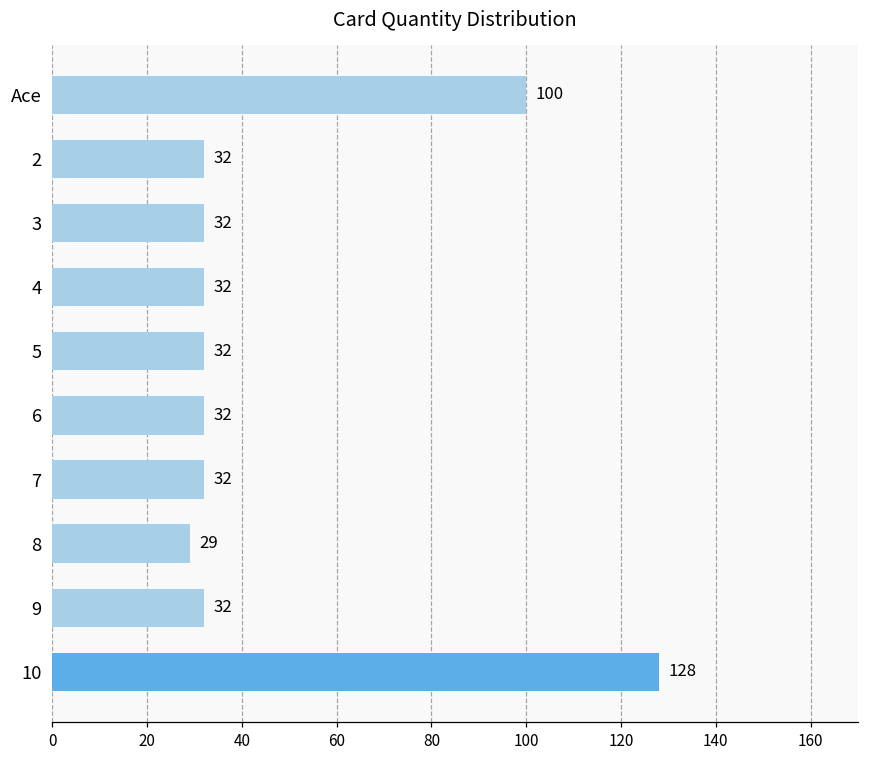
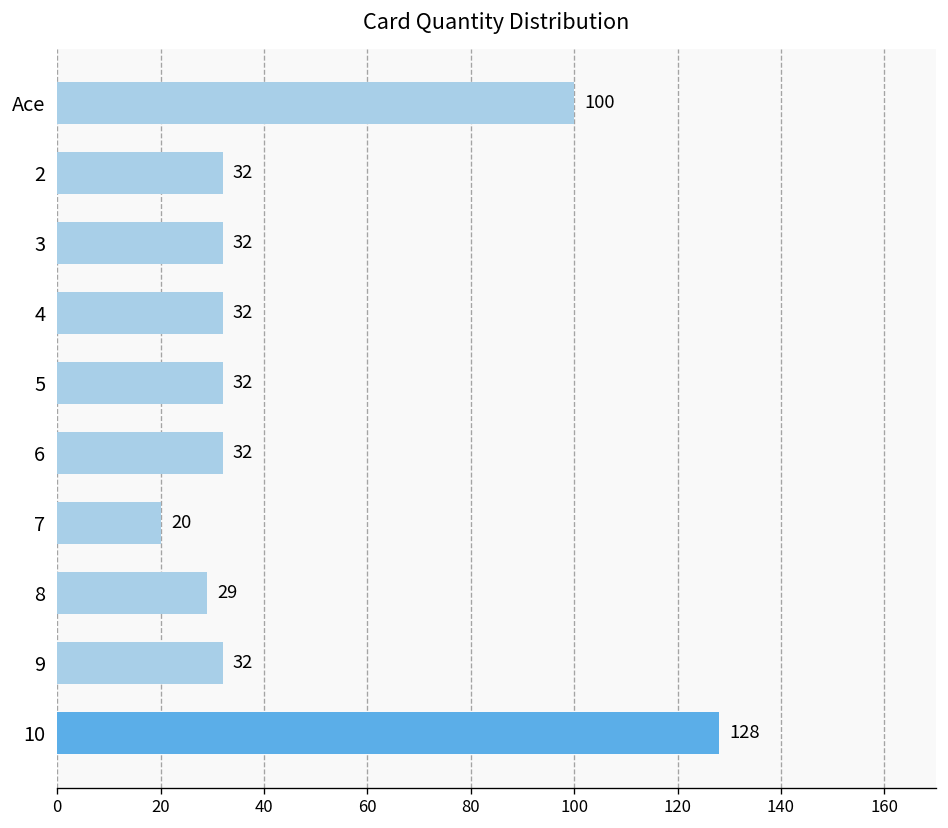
  {
    "Ace": 100,
    "2": 32,
    "3": 32,
    "4": 32,
    "5": 32,
    "6": 32,
-   "7": 32,
+   "7": 20,
    "8": 29,
    "9": 32,
    "10": 128
  }
